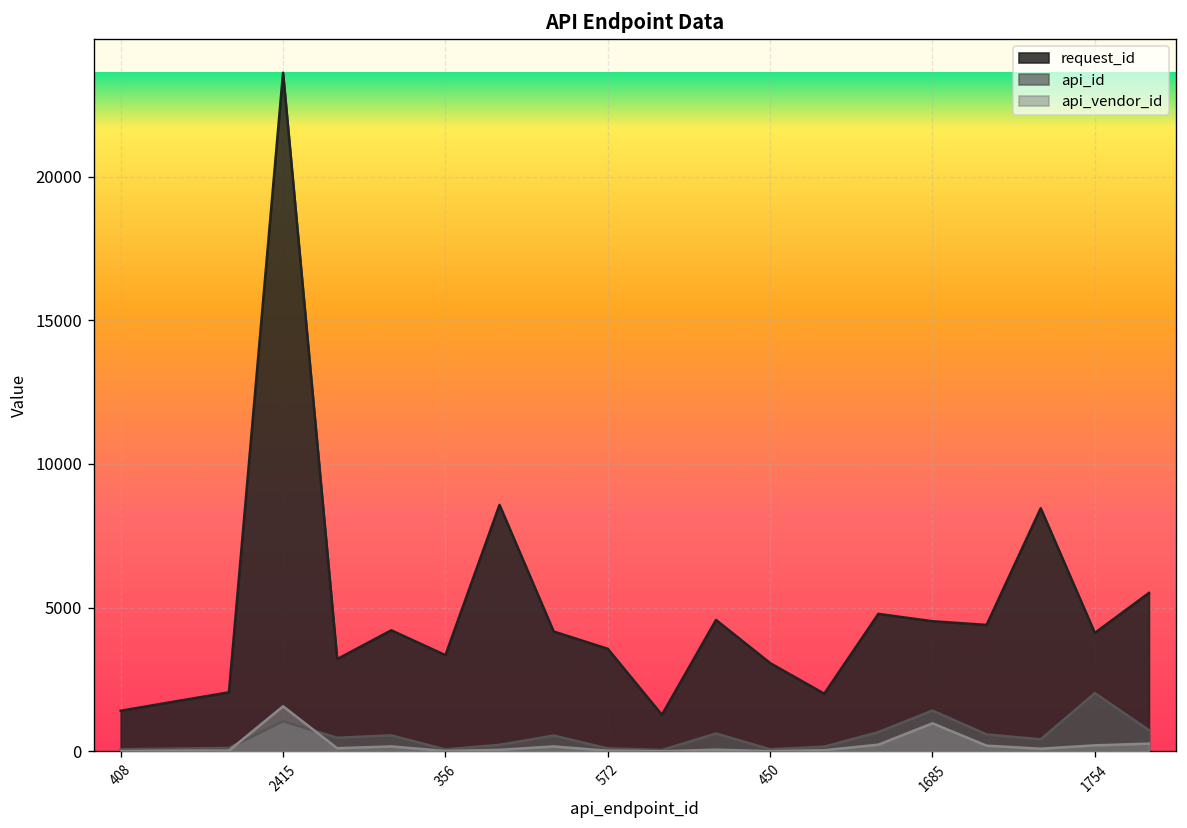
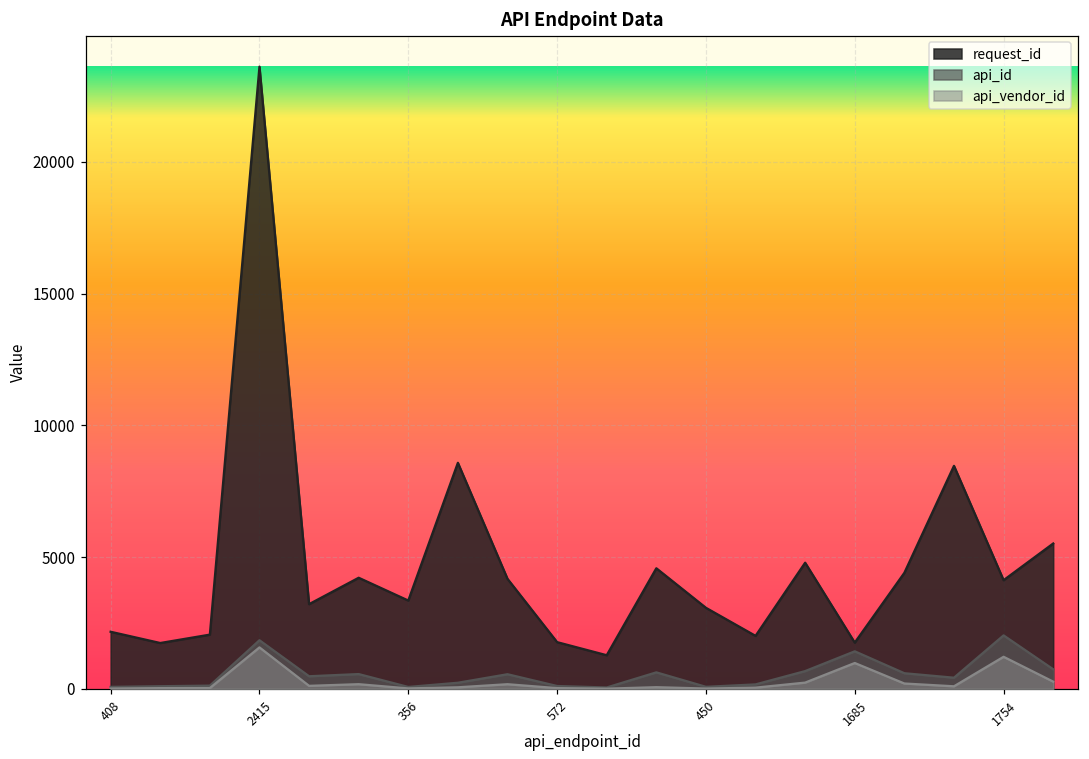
  {
    "request_id": {
-     "408": 1400,
+     "408": 2200,
      "2415": 23600,
      "356": 3300,
-     "572": 3600,
+     "572": 1800,
      "450": 3100,
-     "1685": 4500,
+     "1685": 1800,
      "1754": 4100
    },
    "api_id": {
-     "2415": 1000,
+     "2415": 1800,
      "1685": 1400,
      "1754": 2000
    },
    "api_vendor_id": {
      "2415": 1600,
      "1685": 1000,
-     "1754": 200
+     "1754": 1200
    }
  }
